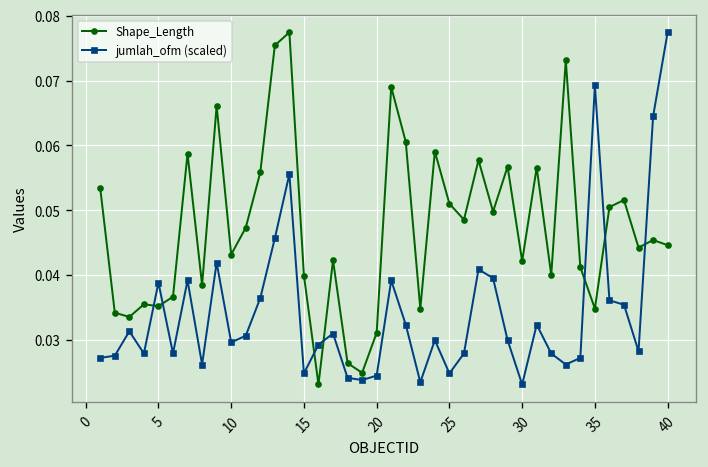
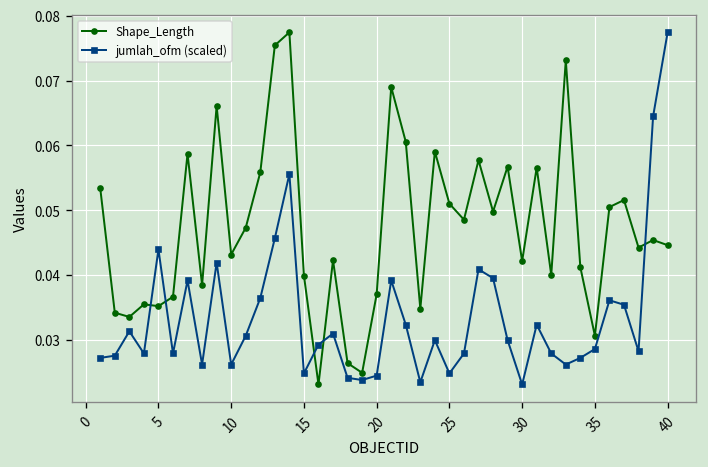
  {
    "Shape_Length": {
      "5": 0.035,
      "10": 0.043,
      "15": 0.040,
-     "20": 0.031,
+     "20": 0.037,
      "25": 0.051,
      "30": 0.042,
-     "35": 0.035,
+     "35": 0.031,
      "40": 0.045
    },
    "jumlah_ofm (scaled)": {
-     "5": 0.039,
-     "10": 0.030,
+     "5": 0.044,
+     "10": 0.026,
      "15": 0.025,
      "20": 0.024,
      "25": 0.025,
      "30": 0.023,
-     "35": 0.069,
+     "35": 0.029,
      "40": 0.077
    }
  }
